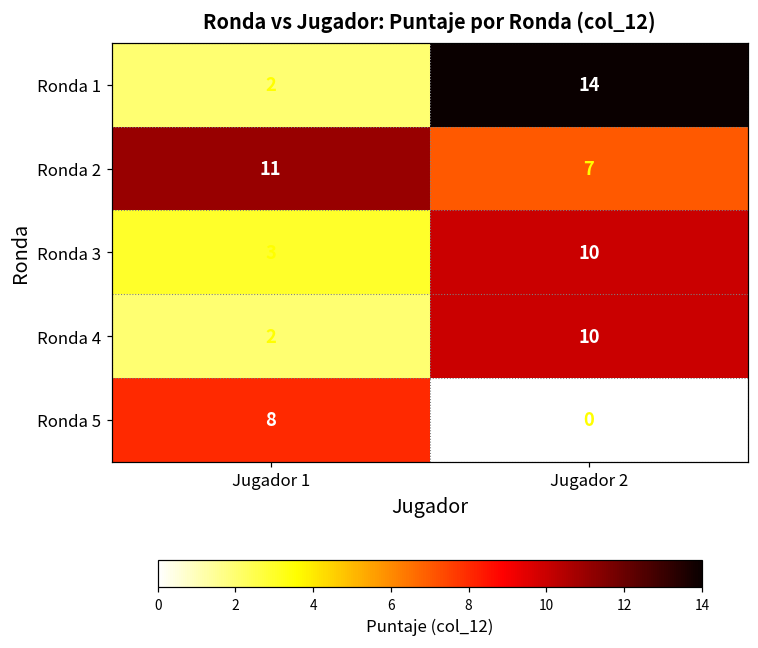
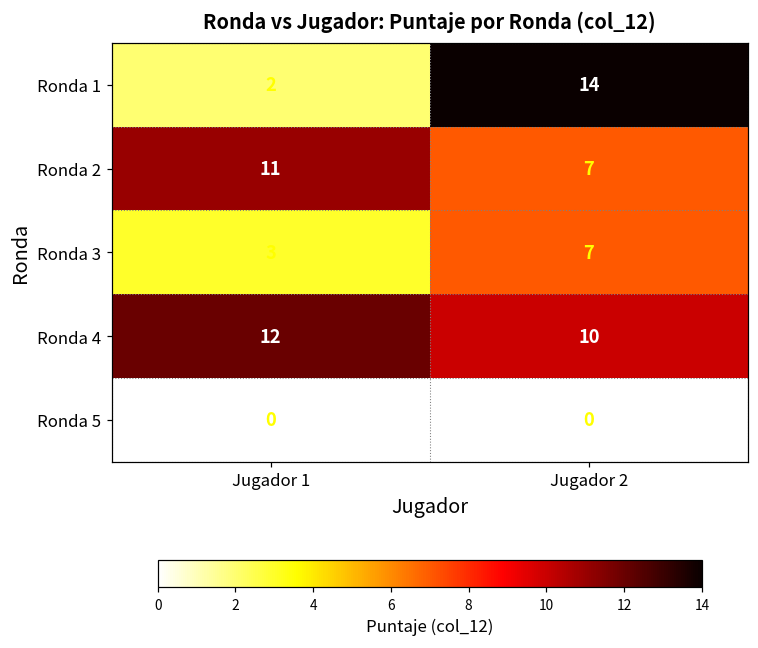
  {
    "Ronda 1": {
      "Jugador 1": 2,
      "Jugador 2": 14
    },
    "Ronda 2": {
      "Jugador 1": 11,
      "Jugador 2": 7
    },
    "Ronda 3": {
-     "Jugador 2": 10
+     "Jugador 2": 7
    },
    "Ronda 4": {
-     "Jugador 1": 2,
+     "Jugador 1": 12,
      "Jugador 2": 10
    },
    "Ronda 5": {
-     "Jugador 1": 8,
+     "Jugador 1": 0,
      "Jugador 2": 0
    }
  }
